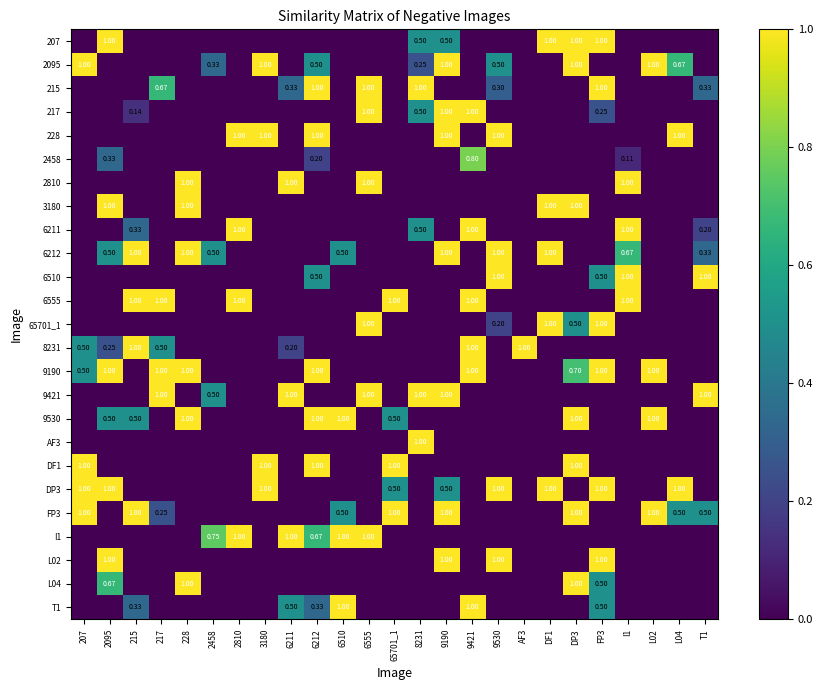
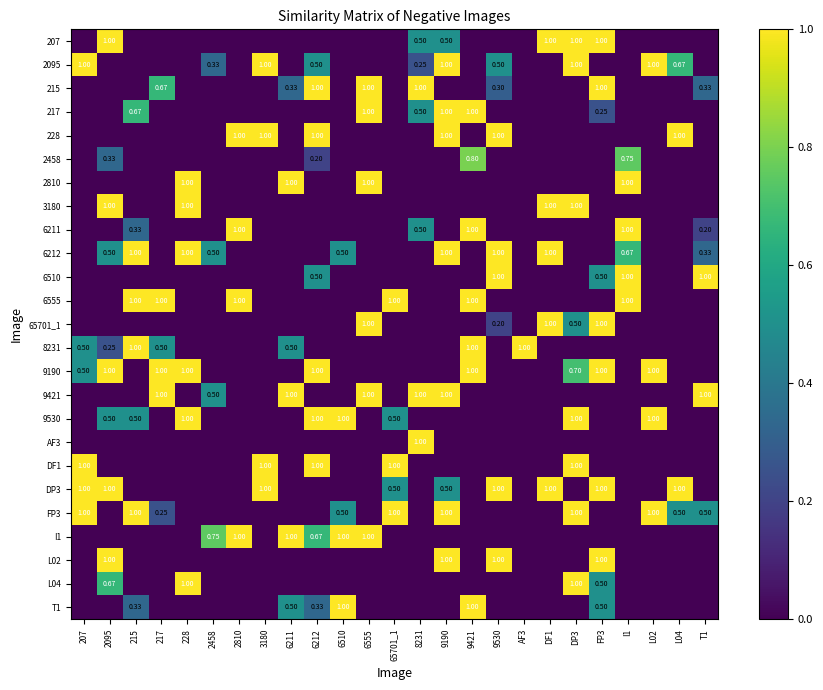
  {
    "207": {
      "2095": 1.00,
      "8231": 0.50,
      "9190": 0.50,
      "DF1": 1.00,
      "DP3": 1.00,
      "FP3": 1.00
    },
    "2095": {
      "207": 1.00,
      "2458": 0.33,
      "3180": 1.00,
      "6212": 0.50,
      "8231": 0.25,
      "9190": 1.00,
      "9530": 0.50,
      "DP3": 1.00,
      "L02": 1.00,
      "L04": 0.67
    },
    "215": {
      "217": 0.67,
      "6211": 0.33,
      "6212": 1.00,
      "6555": 1.00,
      "8231": 1.00,
      "9530": 0.30,
      "FP3": 1.00,
      "T1": 0.33
    },
    "217": {
-     "215": 0.14,
+     "215": 0.67,
      "6555": 1.00,
      "8231": 0.50,
      "9190": 1.00,
      "9421": 1.00,
      "FP3": 0.25
    },
    "228": {
      "2810": 1.00,
      "3180": 1.00,
      "6212": 1.00,
      "9190": 1.00,
      "9530": 1.00,
      "L04": 1.00
    },
    "2458": {
      "2095": 0.33,
      "6212": 0.20,
      "9421": 0.80,
-     "I1": 0.11
+     "I1": 0.75
    },
    "2810": {
      "228": 1.00,
      "6211": 1.00,
      "6555": 1.00,
      "I1": 1.00
    },
    "3180": {
      "2095": 1.00,
      "228": 1.00,
      "DF1": 1.00,
      "DP3": 1.00
    },
    "6211": {
      "215": 0.33,
      "2810": 1.00,
      "8231": 0.50,
      "9421": 1.00,
      "I1": 1.00,
      "T1": 0.20
    },
    "6212": {
      "2095": 0.50,
      "215": 1.00,
      "228": 1.00,
      "2458": 0.50,
      "6510": 0.50,
      "9190": 1.00,
      "9530": 1.00,
      "DF1": 1.00,
      "I1": 0.67,
      "T1": 0.33
    },
    "6510": {
      "6212": 0.50,
      "9530": 1.00,
      "FP3": 0.50,
      "I1": 1.00,
      "T1": 1.00
    },
    "6555": {
      "215": 1.00,
      "217": 1.00,
      "2810": 1.00,
      "65701_1": 1.00,
      "9421": 1.00,
      "I1": 1.00
    },
    "65701_1": {
      "6555": 1.00,
      "9530": 0.20,
      "DF1": 1.00,
      "DP3": 0.50,
      "FP3": 1.00
    },
    "8231": {
      "207": 0.50,
      "2095": 0.25,
      "215": 1.00,
      "217": 0.50,
-     "6211": 0.20,
+     "6211": 0.50,
      "9421": 1.00,
      "AF3": 1.00
    },
    "9190": {
      "207": 0.50,
      "2095": 1.00,
      "217": 1.00,
      "228": 1.00,
      "6212": 1.00,
      "9421": 1.00,
      "DP3": 0.70,
      "FP3": 1.00,
      "L02": 1.00
    },
    "9421": {
      "217": 1.00,
      "2458": 0.50,
      "6211": 1.00,
      "6555": 1.00,
      "8231": 1.00,
      "9190": 1.00,
      "T1": 1.00
    },
    "9530": {
      "2095": 0.50,
      "215": 0.50,
      "228": 1.00,
      "6212": 1.00,
      "6510": 1.00,
      "65701_1": 0.50,
      "DP3": 1.00,
      "L02": 1.00
    },
    "AF3": {
      "8231": 1.00
    },
    "DF1": {
      "207": 1.00,
      "3180": 1.00,
      "6212": 1.00,
      "65701_1": 1.00,
      "DP3": 1.00
    },
    "DP3": {
      "207": 1.00,
      "2095": 1.00,
      "3180": 1.00,
      "65701_1": 0.50,
      "9190": 0.50,
      "9530": 1.00,
      "DF1": 1.00,
      "FP3": 1.00,
      "L04": 1.00
    },
    "FP3": {
      "207": 1.00,
      "215": 1.00,
      "217": 0.25,
      "6510": 0.50,
      "65701_1": 1.00,
      "9190": 1.00,
      "DP3": 1.00,
      "L02": 1.00,
      "L04": 0.50,
      "T1": 0.50
    },
    "I1": {
      "2458": 0.75,
      "2810": 1.00,
      "6211": 1.00,
      "6212": 0.67,
      "6510": 1.00,
      "6555": 1.00
    },
    "L02": {
      "2095": 1.00,
      "9190": 1.00,
      "9530": 1.00,
      "FP3": 1.00
    },
    "L04": {
      "2095": 0.67,
      "228": 1.00,
      "DP3": 1.00,
      "FP3": 0.50
    },
    "T1": {
      "215": 0.33,
      "6211": 0.50,
      "6212": 0.33,
      "6510": 1.00,
      "9421": 1.00,
      "FP3": 0.50
    }
  }
